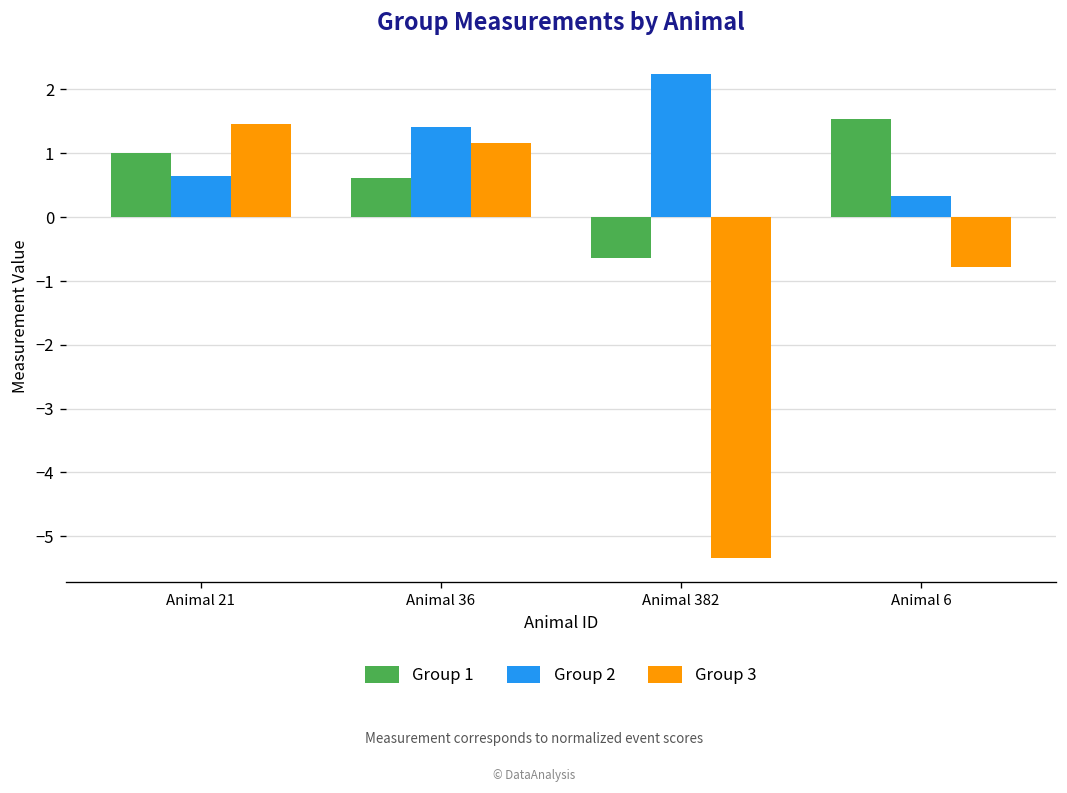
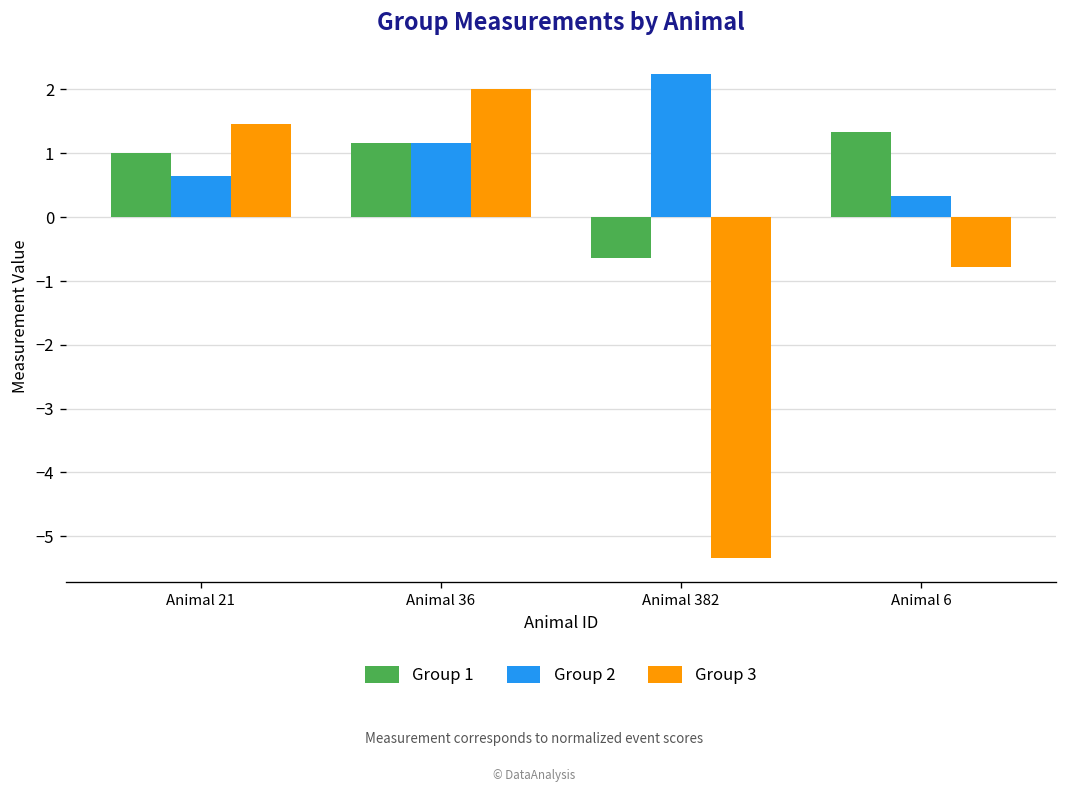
  {
    "Group 1": {
      "Animal 21": 1.0,
-     "Animal 36": 0.6,
+     "Animal 36": 1.2,
      "Animal 382": -0.6,
-     "Animal 6": 1.5
+     "Animal 6": 1.3
    },
    "Group 2": {
      "Animal 21": 0.6,
-     "Animal 36": 1.4,
+     "Animal 36": 1.2,
      "Animal 382": 2.2,
      "Animal 6": 0.3
    },
    "Group 3": {
      "Animal 21": 1.5,
-     "Animal 36": 1.2,
+     "Animal 36": 2.0,
      "Animal 382": -5.3,
      "Animal 6": -0.8
    }
  }
